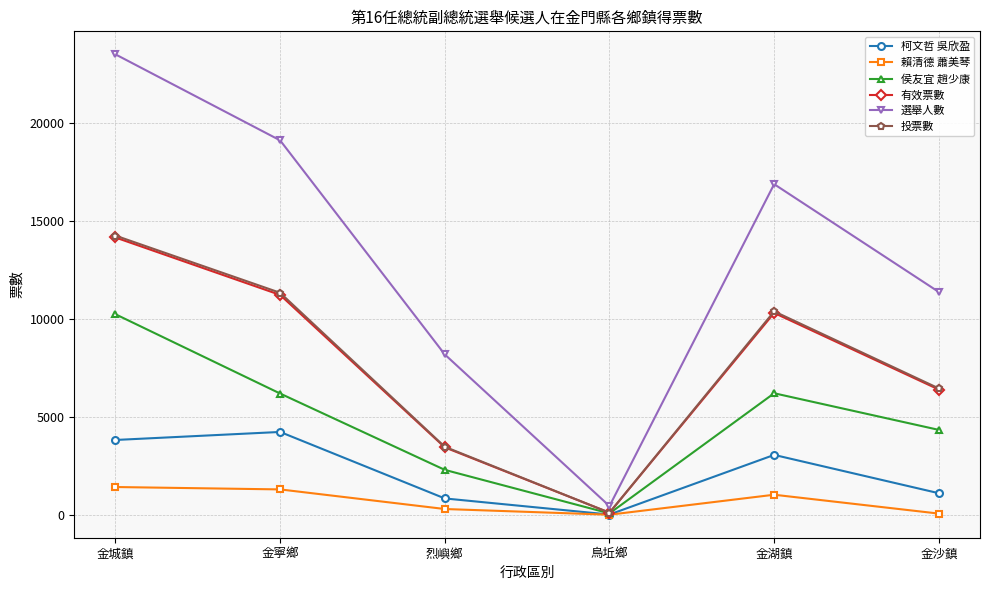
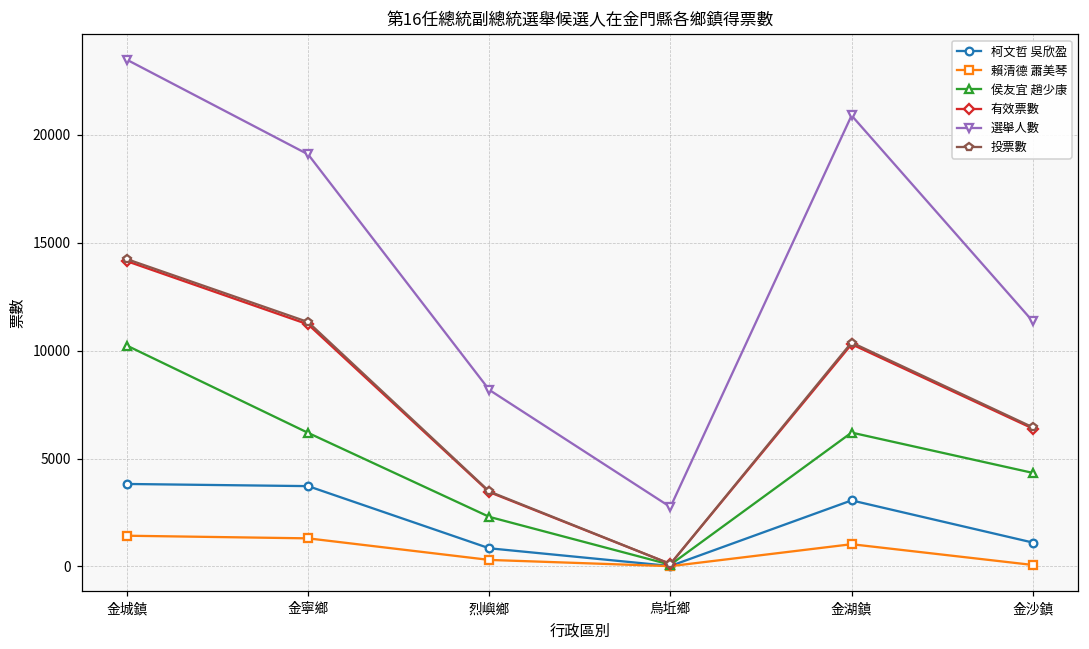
  {
    "柯文哲 吳欣盈": {
      "金城鎮": 3800,
-     "金寧鄉": 4200,
+     "金寧鄉": 3700,
      "烈嶼鄉": 800,
      "金湖鎮": 3100,
      "金沙鎮": 1100
    },
    "賴清德 蕭美琴": {
      "金城鎮": 1400,
      "金寧鄉": 1300,
      "烈嶼鄉": 300,
      "金湖鎮": 1000,
      "金沙鎮": 100
    },
    "侯友宜 趙少康": {
      "金城鎮": 10200,
      "金寧鄉": 6200,
      "烈嶼鄉": 2300,
      "金湖鎮": 6200,
      "金沙鎮": 4300
    },
    "選舉人數": {
      "金城鎮": 23500,
      "金寧鄉": 19100,
      "烈嶼鄉": 8200,
-     "烏坵鄉": 500,
-     "金湖鎮": 16900,
+     "烏坵鄉": 2800,
+     "金湖鎮": 20900,
      "金沙鎮": 11400
    }
  }
